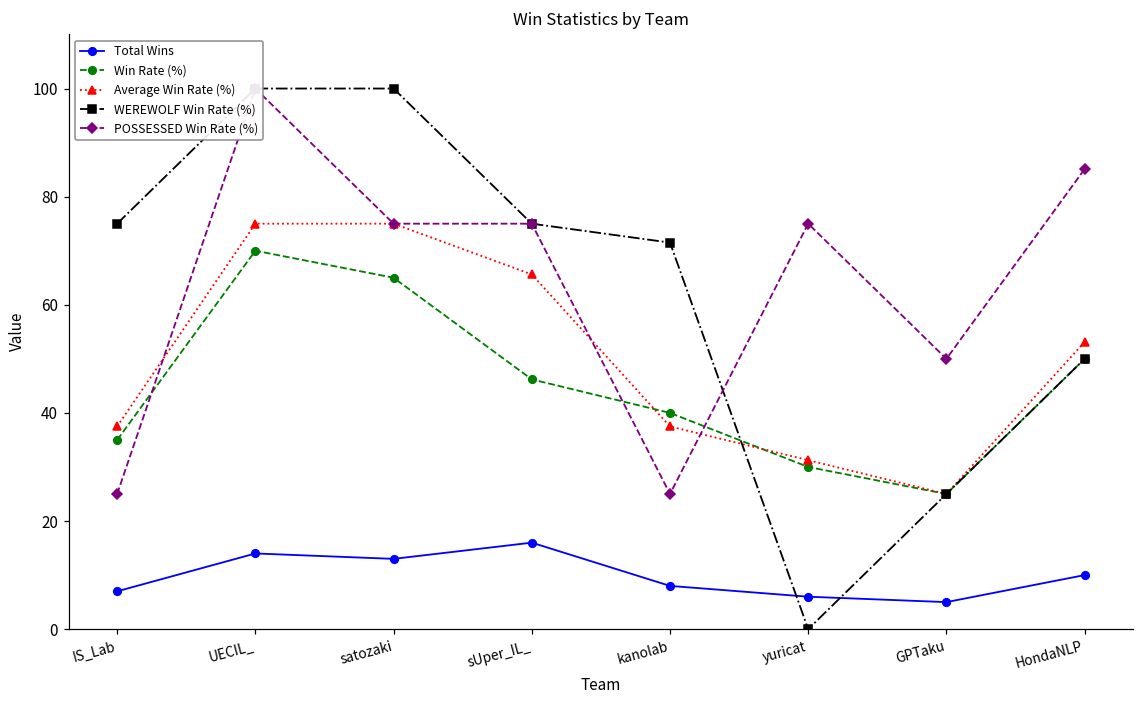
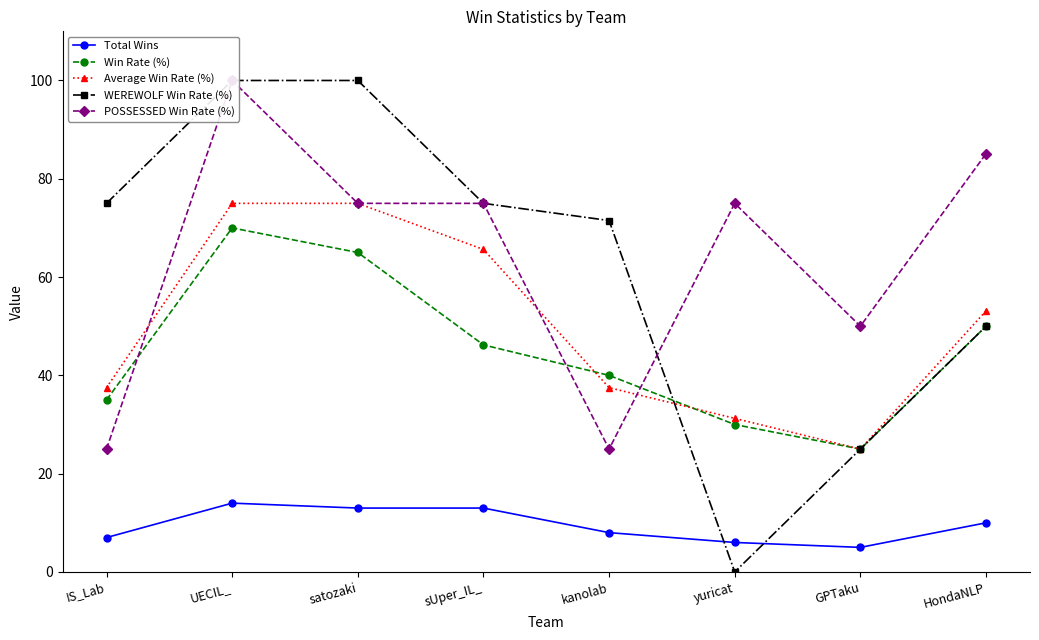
  {
    "Total Wins": {
      "IS_Lab": 7,
      "UECIL_": 14,
      "satozaki": 13,
-     "sUper_IL_": 16,
+     "sUper_IL_": 13,
      "kanolab": 8,
      "yuricat": 6,
      "GPTaku": 5,
      "HondaNLP": 10
    },
    "Win Rate (%)": {
      "IS_Lab": 35,
      "UECIL_": 70,
      "satozaki": 65,
      "sUper_IL_": 46,
      "kanolab": 40,
      "yuricat": 30
    },
    "Average Win Rate (%)": {
      "IS_Lab": 38,
      "UECIL_": 75,
      "sUper_IL_": 66,
      "kanolab": 38,
      "yuricat": 31,
      "HondaNLP": 53
    },
    "WEREWOLF Win Rate (%)": {
      "IS_Lab": 75,
      "satozaki": 100,
      "kanolab": 72,
      "yuricat": 0
    },
    "POSSESSED Win Rate (%)": {
      "IS_Lab": 25,
      "kanolab": 25,
      "yuricat": 75,
      "GPTaku": 50,
      "HondaNLP": 85
    }
  }
